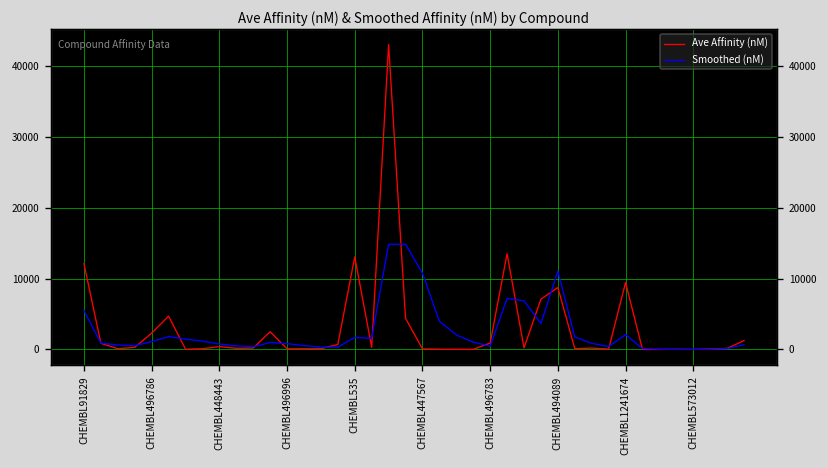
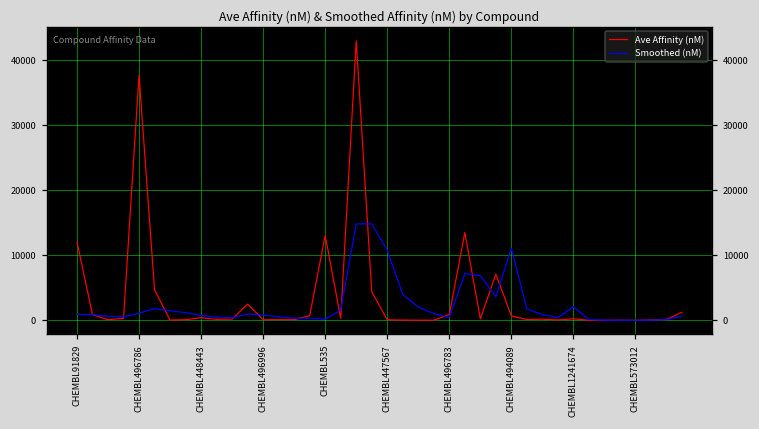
  {
    "Ave Affinity (nM)": {
      "CHEMBL91829": 12000,
-     "CHEMBL496786": 2000,
+     "CHEMBL496786": 38000,
      "CHEMBL496996": 0,
      "CHEMBL535": 13000,
      "CHEMBL447567": 0,
      "CHEMBL496783": 1000,
-     "CHEMBL494089": 9000,
-     "CHEMBL1241674": 9000
+     "CHEMBL494089": 1000,
+     "CHEMBL1241674": 0
    },
    "Smoothed (nM)": {
-     "CHEMBL91829": 5000,
+     "CHEMBL91829": 1000,
      "CHEMBL496786": 1000,
      "CHEMBL496996": 1000,
-     "CHEMBL535": 2000,
+     "CHEMBL535": 0,
      "CHEMBL447567": 11000,
      "CHEMBL496783": 0,
      "CHEMBL494089": 11000,
      "CHEMBL1241674": 2000
    }
  }
